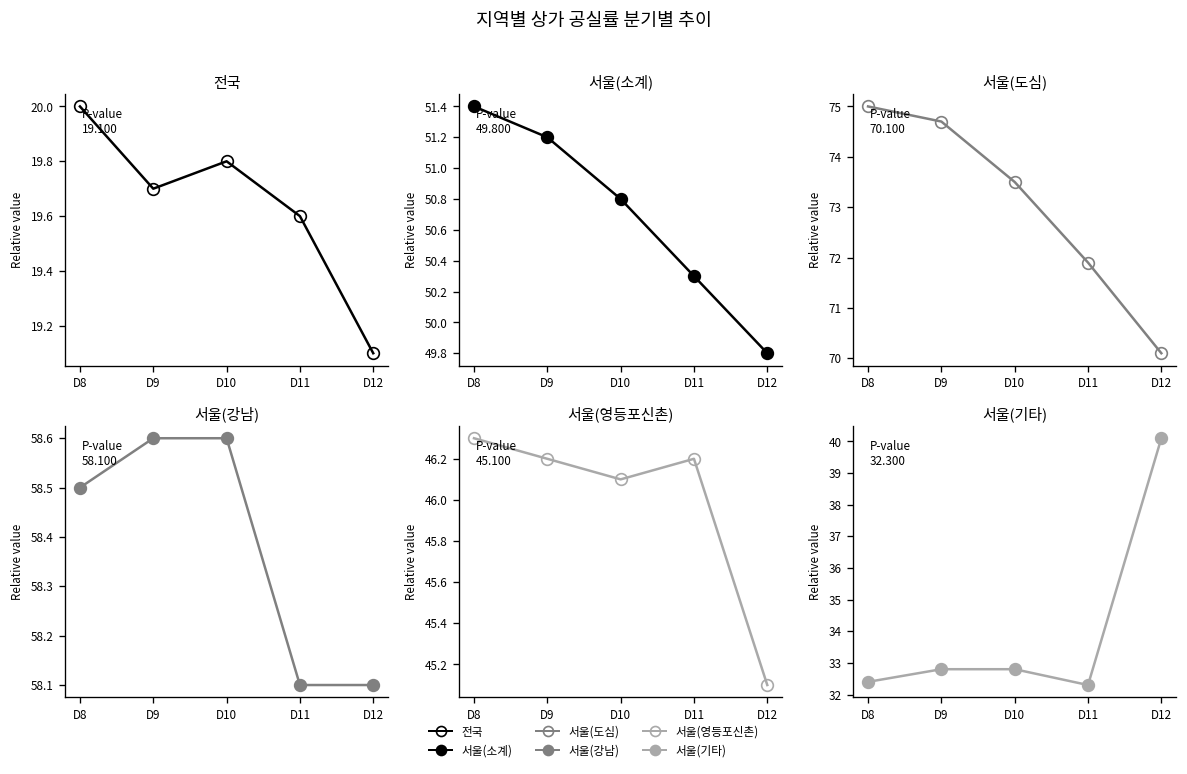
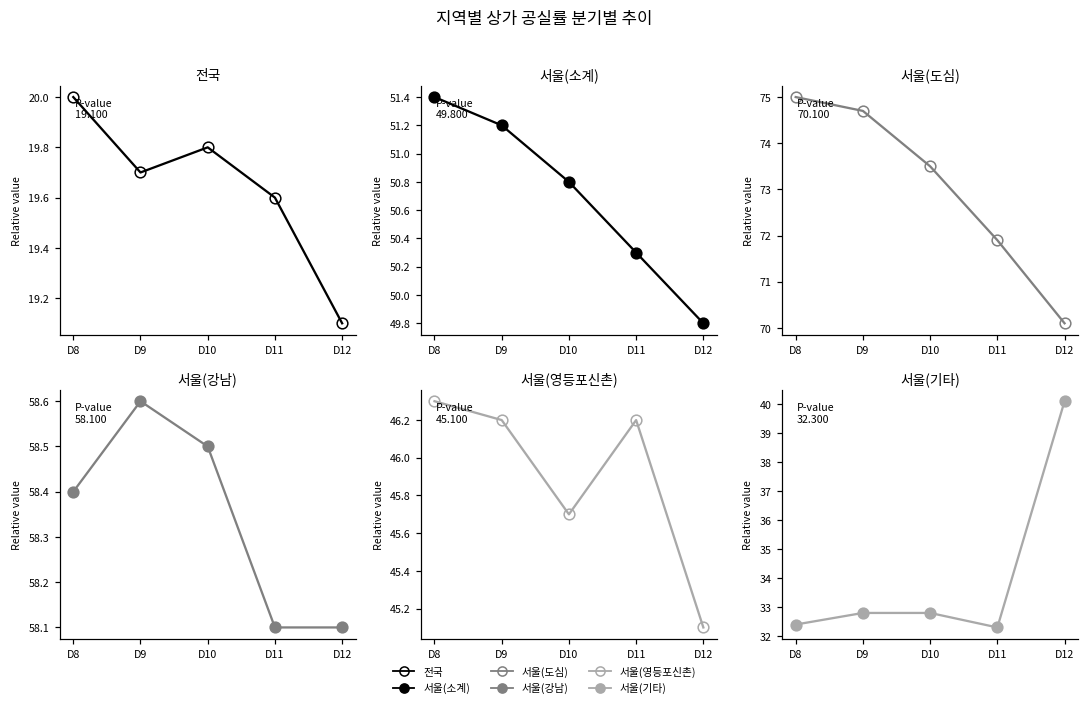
  {
    "전국": {
      "D9": 19.70,
      "D10": 19.80,
      "D11": 19.60,
      "D12": 19.10
    },
    "서울(소계)": {
      "D9": 51.20,
      "D10": 50.80,
      "D11": 50.30,
      "D12": 49.80
    },
    "서울(도심)": {
      "D9": 74.7,
      "D10": 73.5,
      "D11": 71.9,
      "D12": 70.1
    },
    "서울(강남)": {
-     "D8": 58.5,
+     "D8": 58.4,
      "D9": 58.6,
-     "D10": 58.6,
+     "D10": 58.5,
      "D11": 58.1,
      "D12": 58.1
    },
    "서울(영등포신촌)": {
      "D9": 46.2,
-     "D10": 46.1,
+     "D10": 45.7,
      "D11": 46.2,
      "D12": 45.1
    },
    "서울(기타)": {
      "D8": 32.4,
      "D9": 32.8,
      "D10": 32.8,
      "D11": 32.3,
      "D12": 40.1
    }
  }
